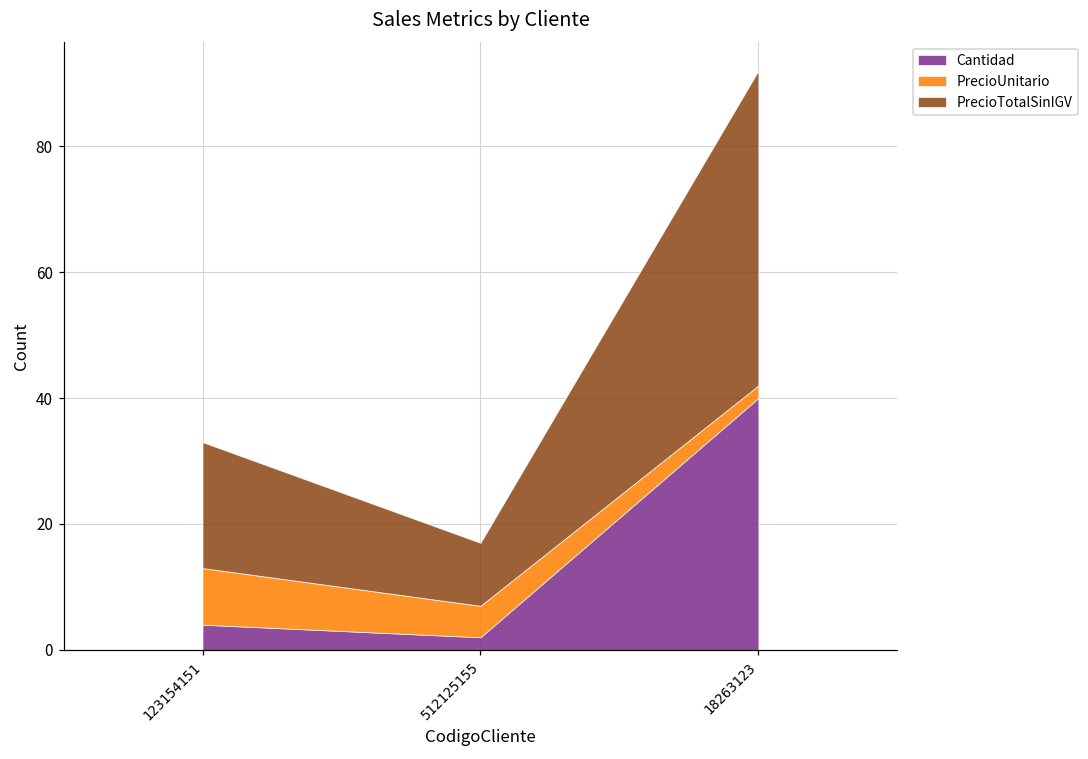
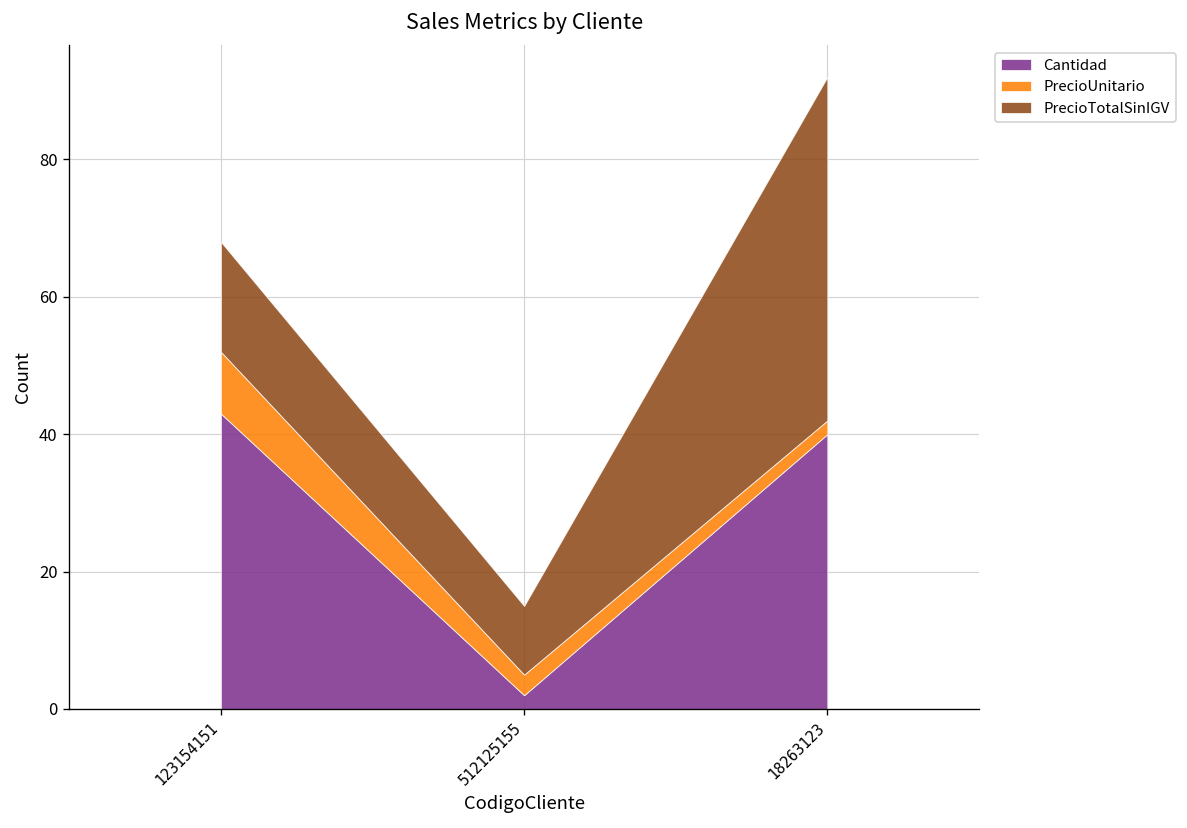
  {
    "Cantidad": {
-     "123154151": 4,
+     "123154151": 43,
      "512125155": 2,
      "18263123": 40
    },
    "PrecioUnitario": {
      "123154151": 9,
-     "512125155": 5,
+     "512125155": 3,
      "18263123": 2
    },
    "PrecioTotalSinIGV": {
-     "123154151": 20,
+     "123154151": 16,
      "512125155": 10,
      "18263123": 50
    }
  }
